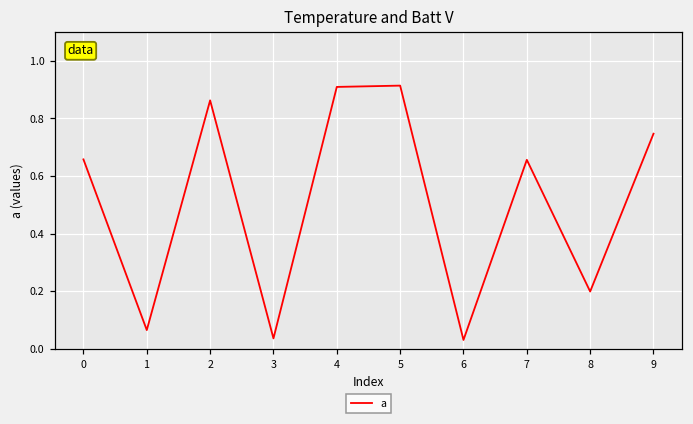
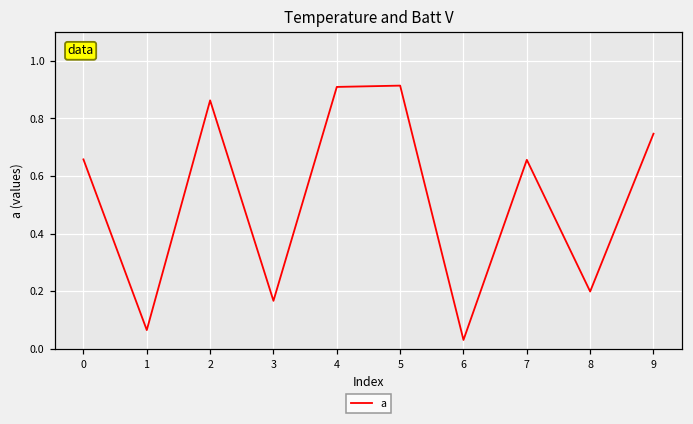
  {
    "0": 0.66,
    "1": 0.06,
    "2": 0.86,
-   "3": 0.04,
+   "3": 0.17,
    "4": 0.91,
    "5": 0.91,
    "6": 0.03,
    "7": 0.66,
    "8": 0.20,
    "9": 0.75
  }
